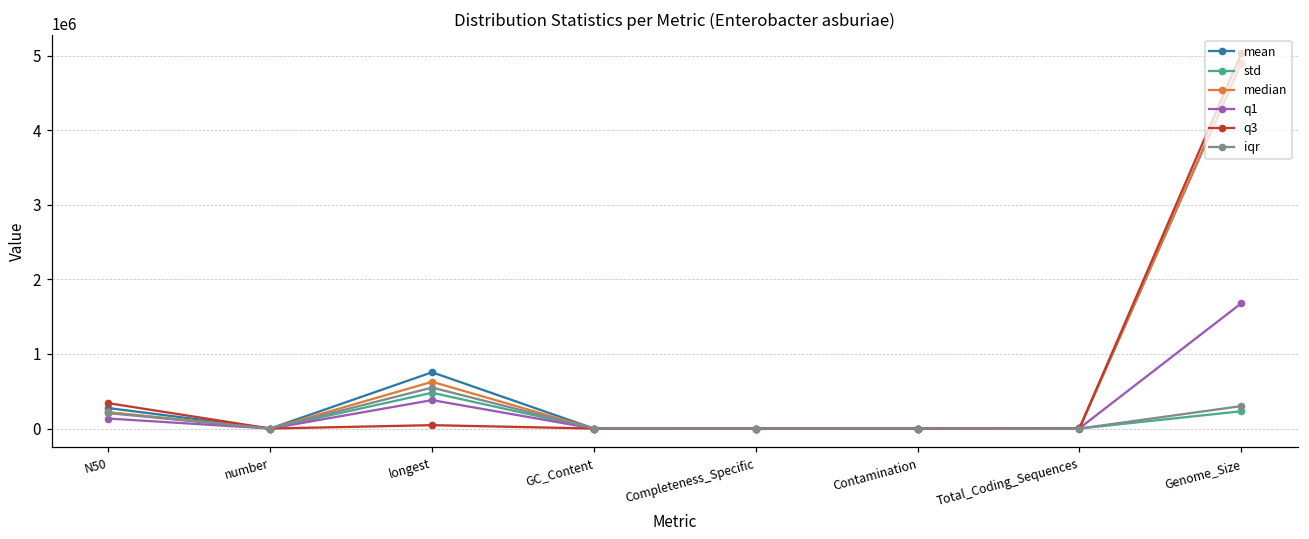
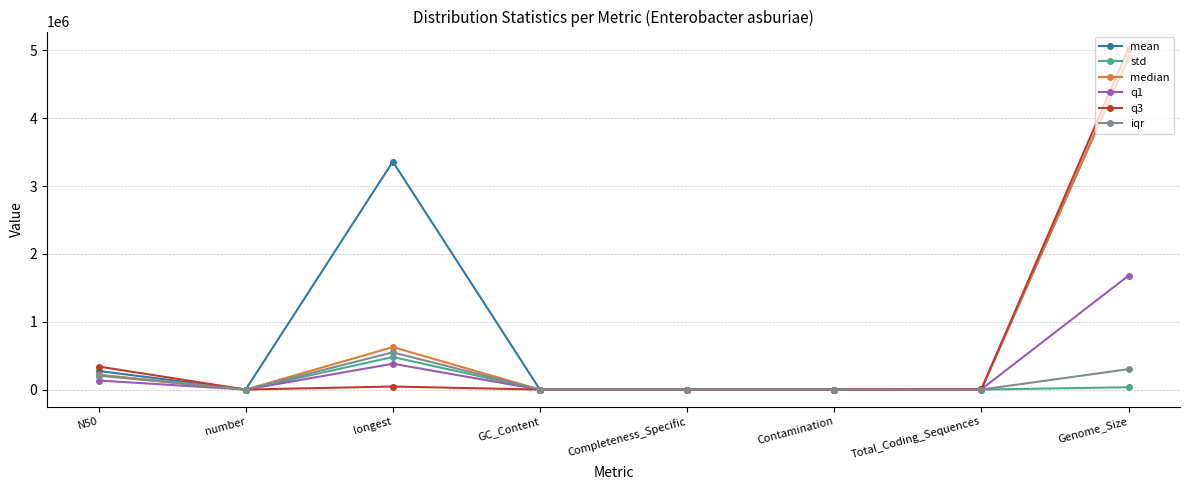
  {
    "mean": {
      "N50": 300000,
-     "longest": 800000
+     "longest": 3400000
    },
    "std": {
      "longest": 500000,
-     "Genome_Size": 200000
+     "Genome_Size": 0
    },
    "median": {
      "longest": 600000
    },
    "q1": {
      "N50": 100000,
      "longest": 400000,
      "Genome_Size": 1700000
    },
    "q3": {
      "N50": 300000,
      "longest": 0
    },
    "iqr": {
      "longest": 500000,
      "Genome_Size": 300000
    }
  }
